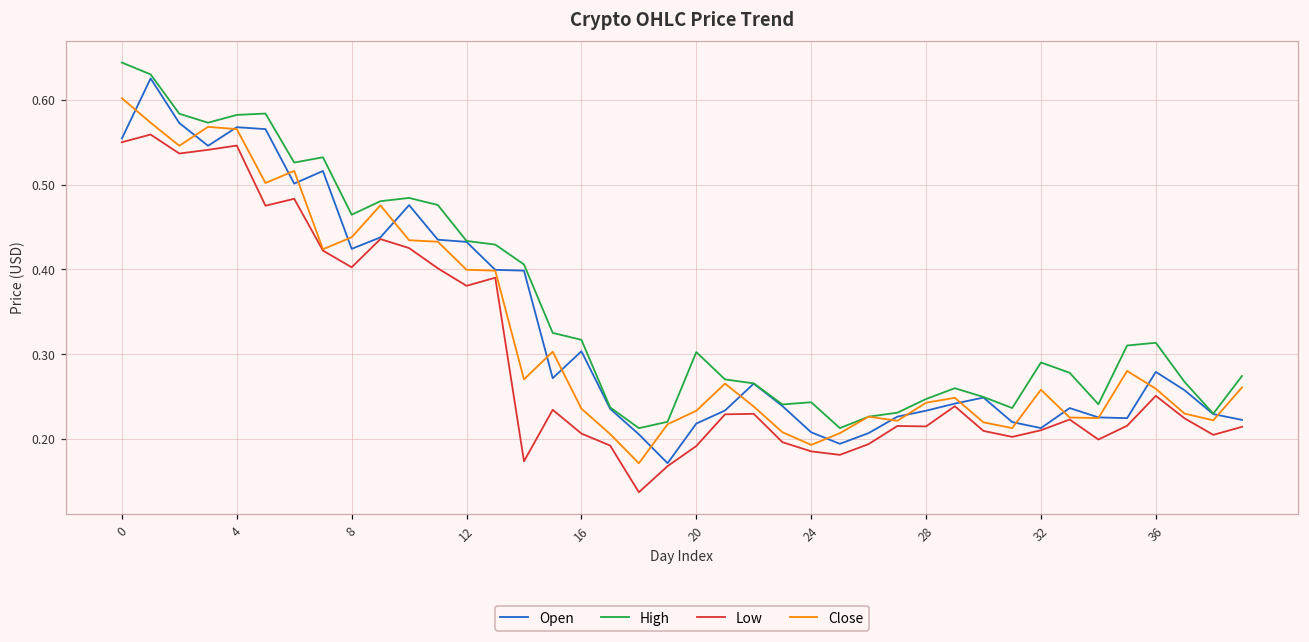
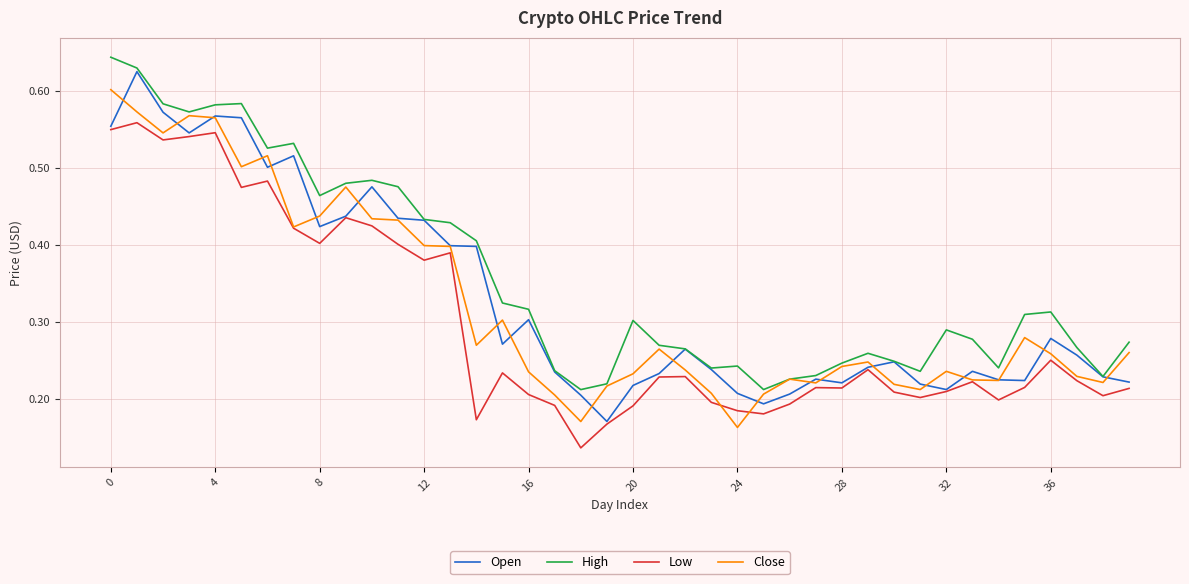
  {
    "Open": {
      "0": 0.55,
      "8": 0.42,
      "16": 0.30,
      "20": 0.22,
      "24": 0.21,
-     "28": 0.23,
+     "28": 0.22,
      "36": 0.28
    },
    "High": {
      "0": 0.64,
      "4": 0.58,
      "8": 0.46,
      "16": 0.32,
      "20": 0.30,
      "24": 0.24,
      "28": 0.25,
      "32": 0.29,
      "36": 0.31
    },
    "Low": {
      "0": 0.55,
      "4": 0.55,
      "8": 0.40,
      "12": 0.38,
      "16": 0.21,
      "20": 0.19,
      "24": 0.19,
      "28": 0.21,
      "36": 0.25
    },
    "Close": {
      "0": 0.60,
      "8": 0.44,
      "12": 0.40,
      "16": 0.24,
      "20": 0.23,
-     "24": 0.19,
+     "24": 0.16,
      "28": 0.24,
-     "32": 0.26,
+     "32": 0.24,
      "36": 0.26
    }
  }
